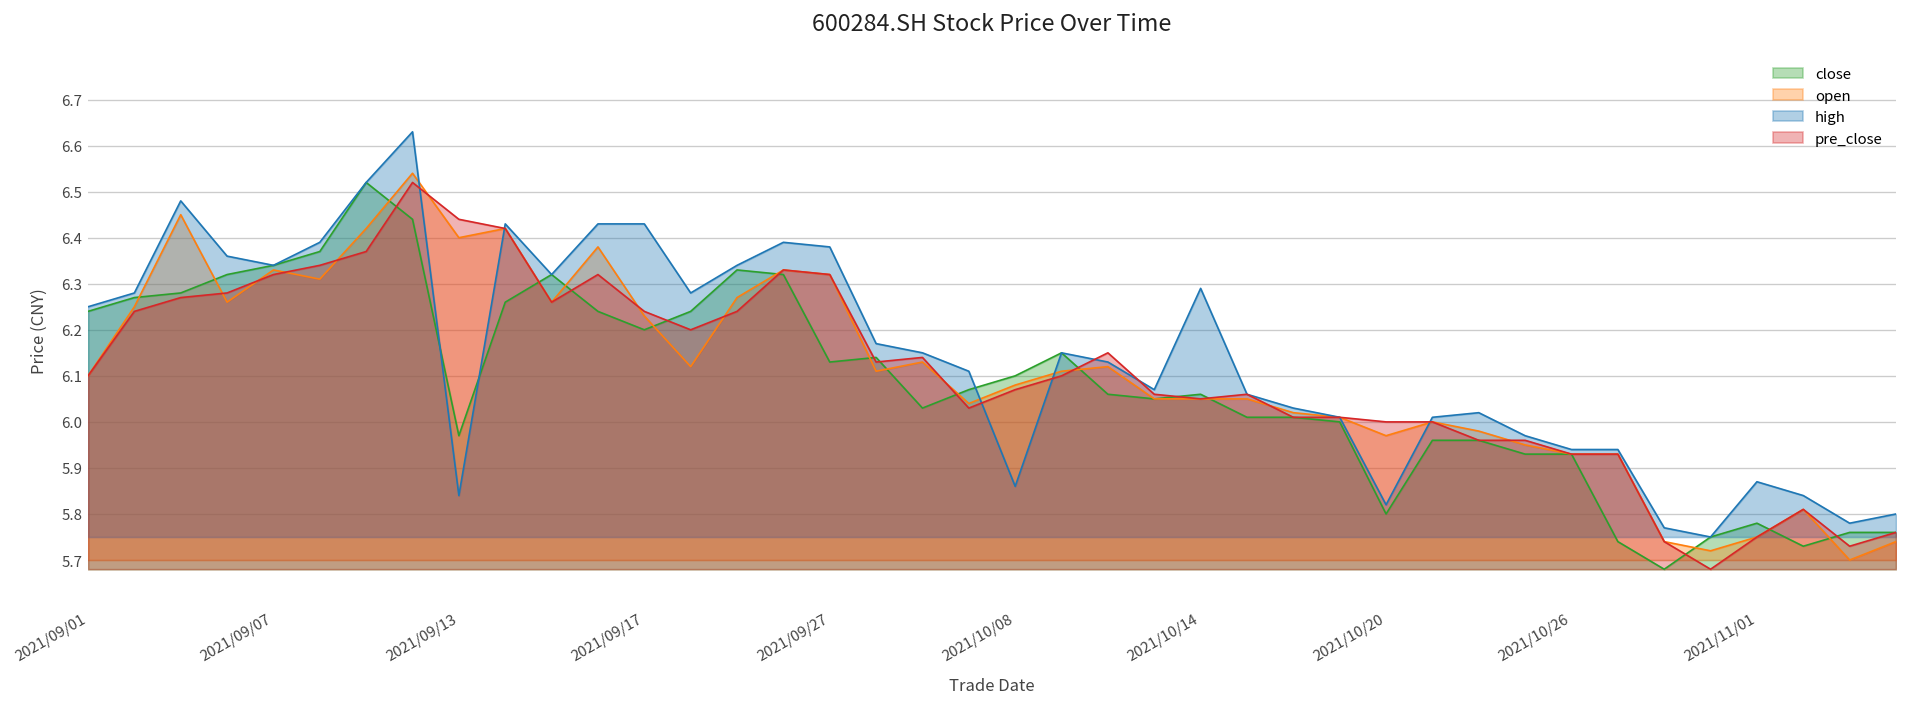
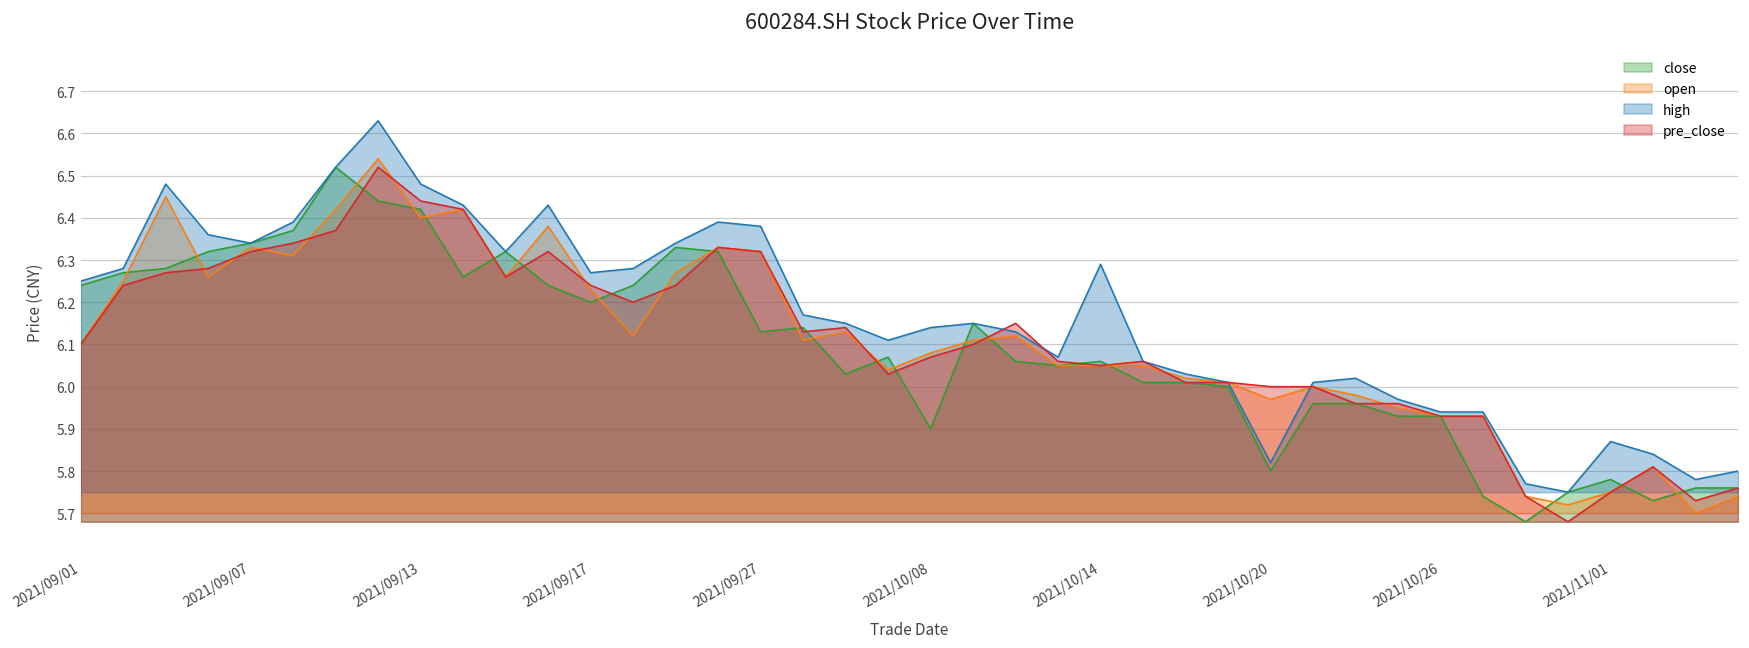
  {
    "close": {
      "2021/09/01": 6.24,
-     "2021/09/13": 5.97,
+     "2021/09/13": 6.42,
      "2021/09/17": 6.20,
      "2021/09/27": 6.13,
-     "2021/10/08": 6.1,
+     "2021/10/08": 5.9,
      "2021/10/14": 6.06,
      "2021/10/20": 5.80,
      "2021/11/01": 5.78
    },
    "high": {
      "2021/09/01": 6.25,
-     "2021/09/13": 5.84,
-     "2021/09/17": 6.43,
+     "2021/09/13": 6.48,
+     "2021/09/17": 6.27,
      "2021/09/27": 6.38,
-     "2021/10/08": 5.86,
+     "2021/10/08": 6.14,
      "2021/10/14": 6.29,
      "2021/10/20": 5.82,
      "2021/10/26": 5.94,
      "2021/11/01": 5.87
    }
  }
